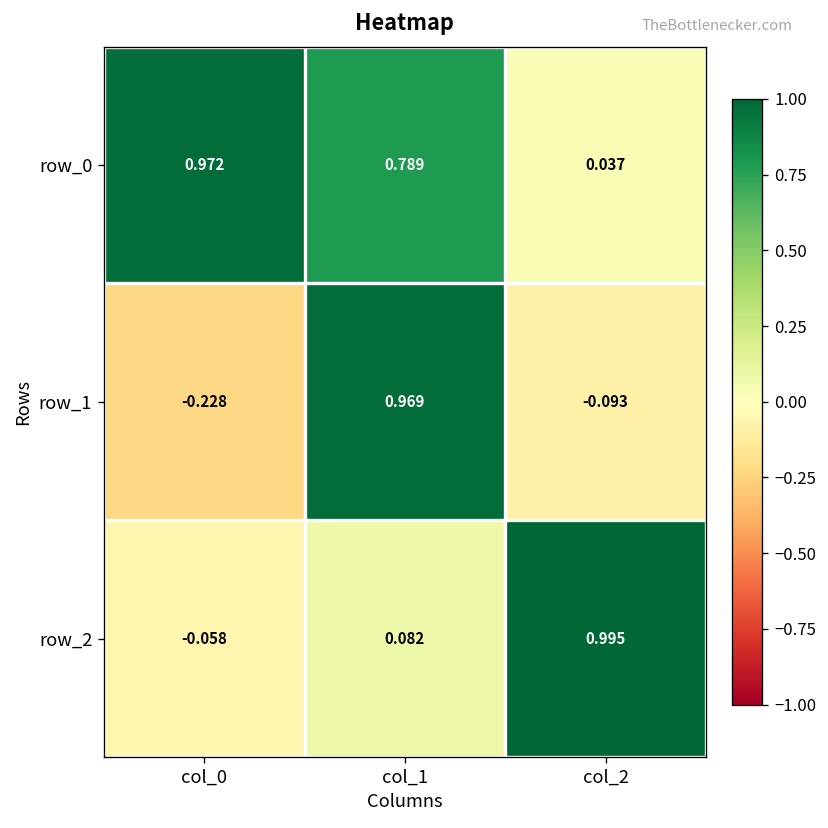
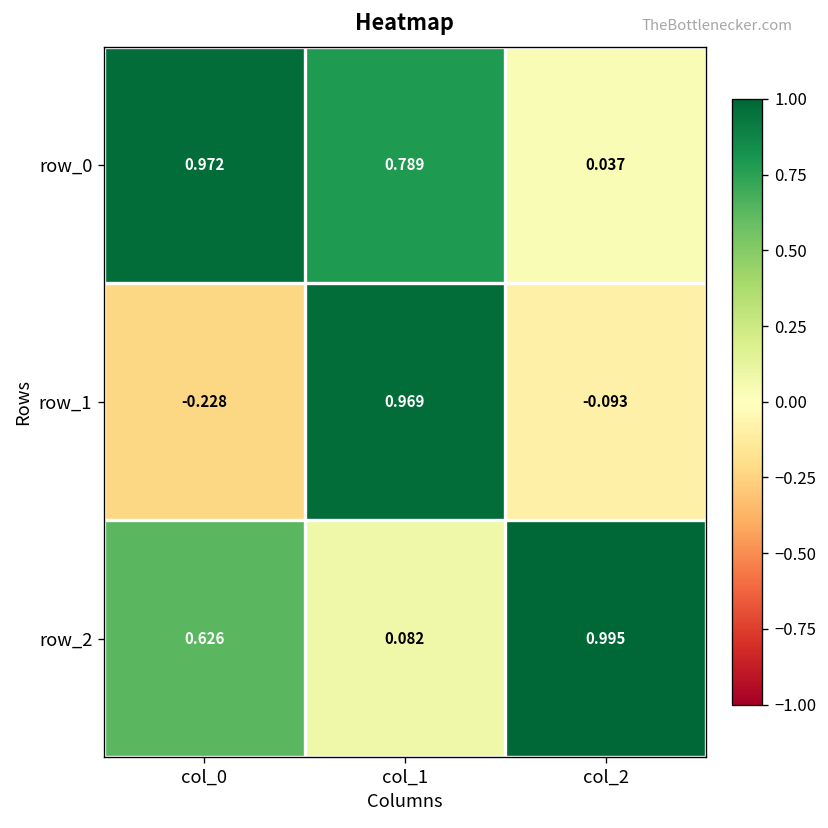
  {
    "row_0": {
      "col_0": 0.972,
      "col_1": 0.789,
      "col_2": 0.037
    },
    "row_1": {
      "col_0": -0.228,
      "col_1": 0.969,
      "col_2": -0.093
    },
    "row_2": {
-     "col_0": -0.058,
+     "col_0": 0.626,
      "col_1": 0.082,
      "col_2": 0.995
    }
  }
